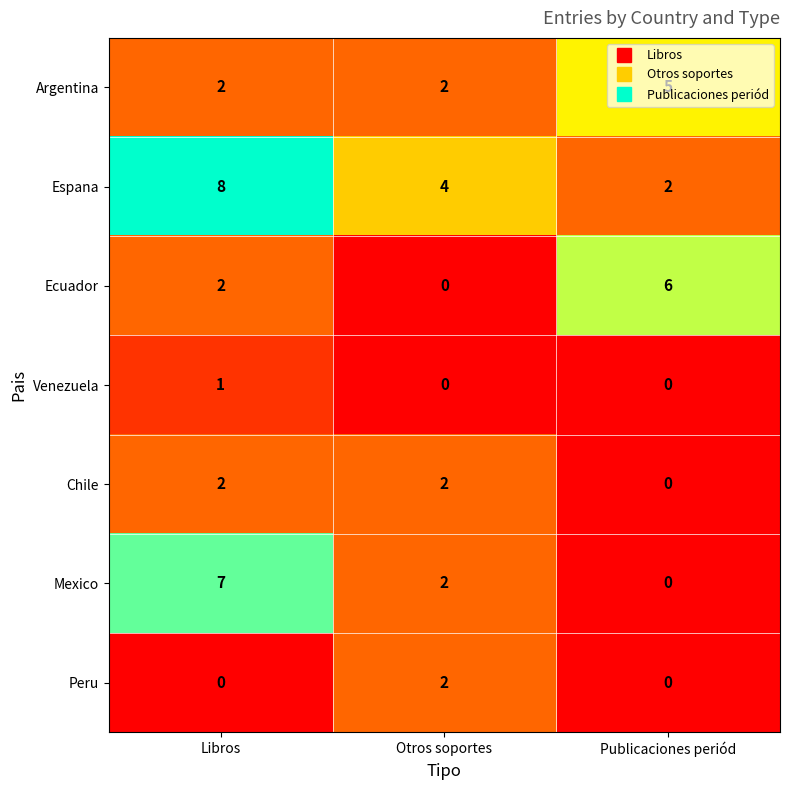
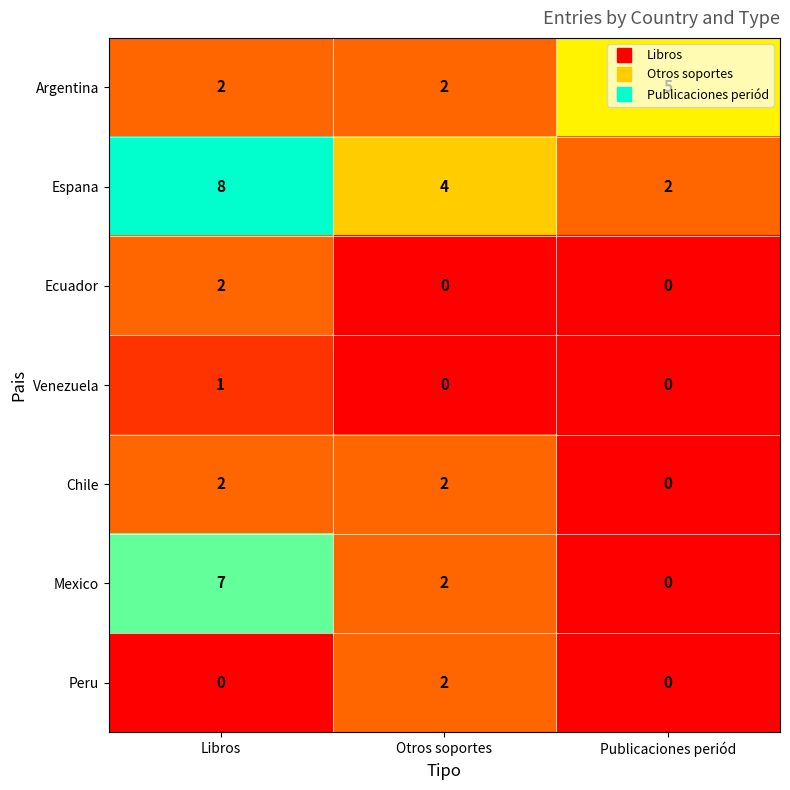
  {
    "Argentina": {
      "Libros": 2,
      "Otros soportes": 2
    },
    "Espana": {
      "Libros": 8,
      "Otros soportes": 4,
      "Publicaciones periód": 2
    },
    "Ecuador": {
      "Libros": 2,
      "Otros soportes": 0,
-     "Publicaciones periód": 6
+     "Publicaciones periód": 0
    },
    "Venezuela": {
      "Libros": 1,
      "Otros soportes": 0,
      "Publicaciones periód": 0
    },
    "Chile": {
      "Libros": 2,
      "Otros soportes": 2,
      "Publicaciones periód": 0
    },
    "Mexico": {
      "Libros": 7,
      "Otros soportes": 2,
      "Publicaciones periód": 0
    },
    "Peru": {
      "Libros": 0,
      "Otros soportes": 2,
      "Publicaciones periód": 0
    }
  }
